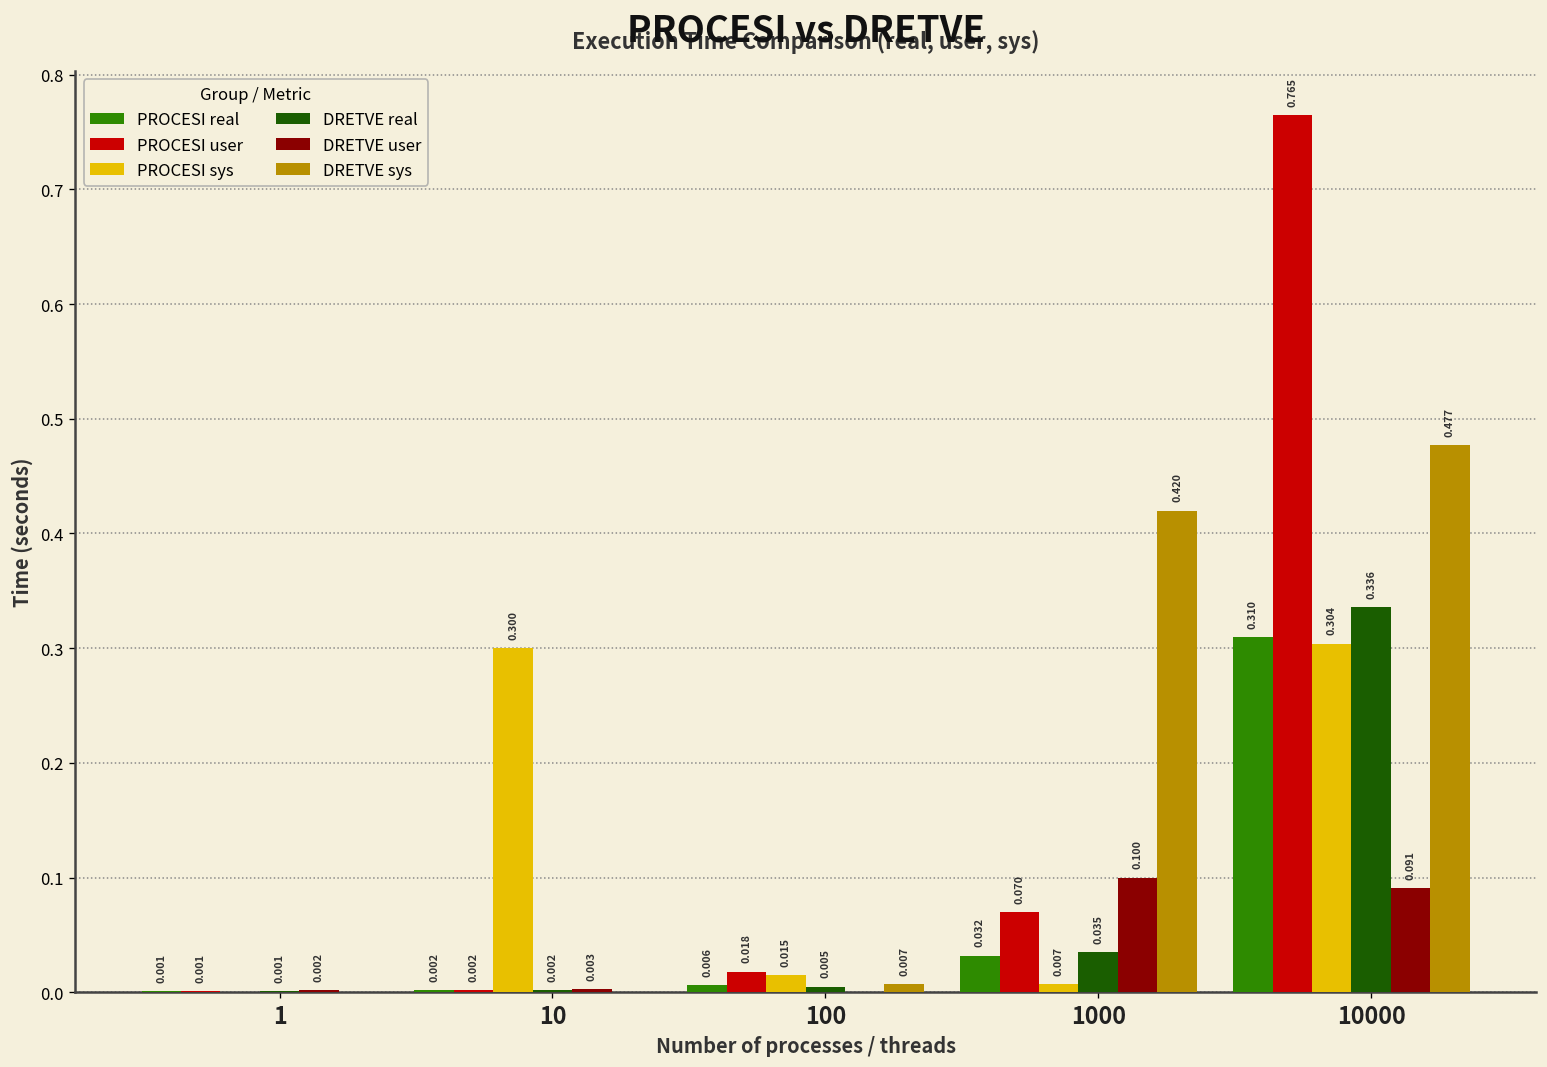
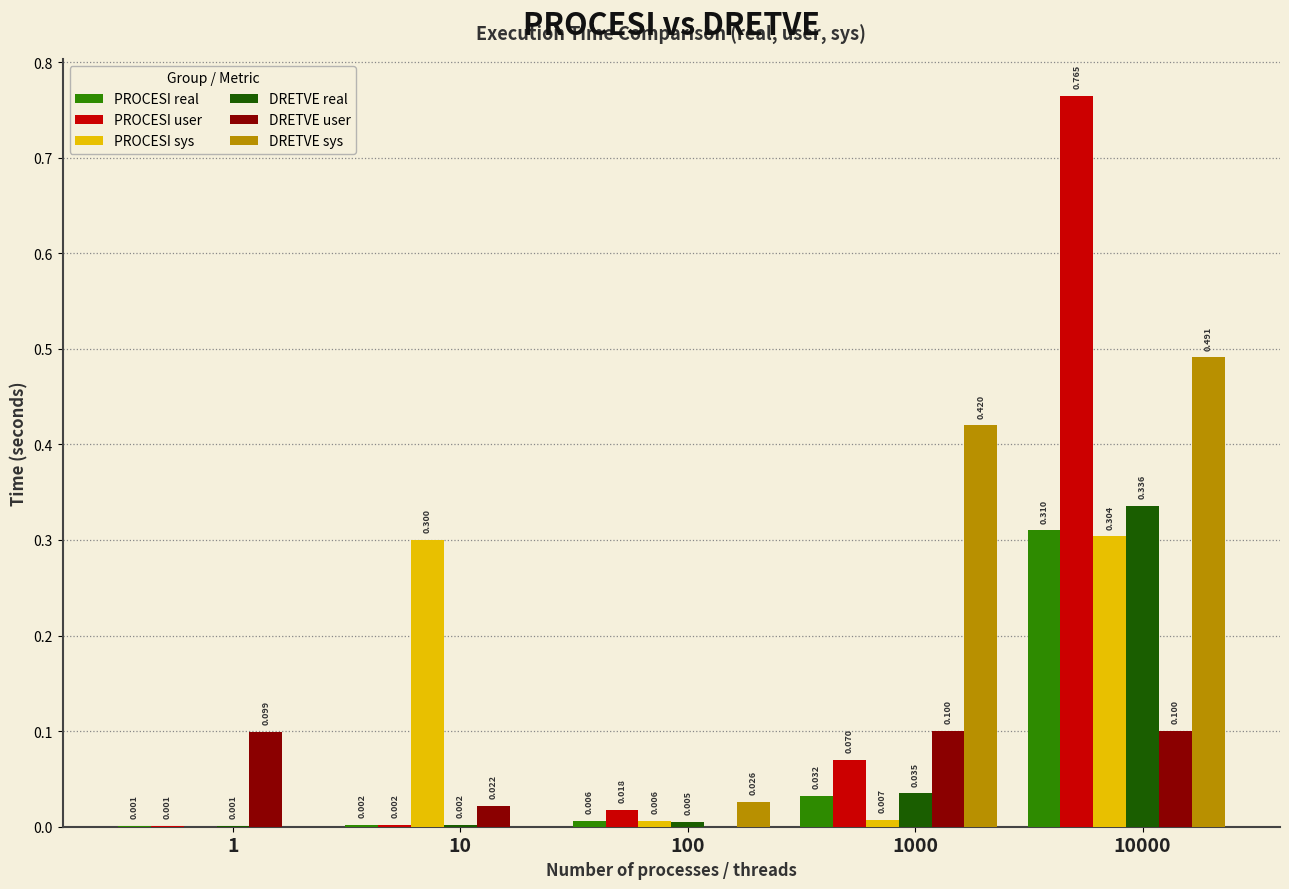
  {
    "PROCESI user": {
      "1": 0.001,
      "10": 0.002,
      "100": 0.018,
      "1000": 0.070,
      "10000": 0.765
    },
    "PROCESI sys": {
      "10": 0.300,
-     "100": 0.015,
+     "100": 0.006,
      "1000": 0.007,
      "10000": 0.304
    },
    "DRETVE user": {
-     "1": 0.002,
-     "10": 0.003,
+     "1": 0.099,
+     "10": 0.022,
      "1000": 0.100,
-     "10000": 0.091
+     "10000": 0.100
    },
    "DRETVE sys": {
-     "100": 0.007,
+     "100": 0.026,
      "1000": 0.420,
-     "10000": 0.477
+     "10000": 0.491
    }
  }
